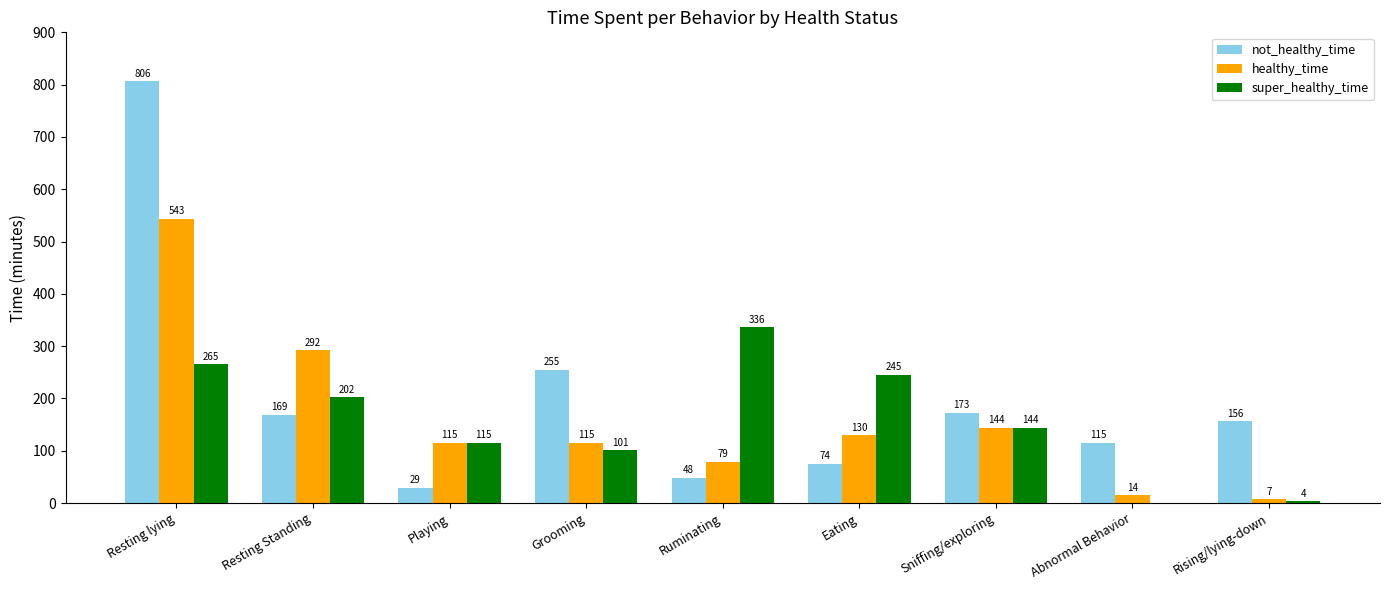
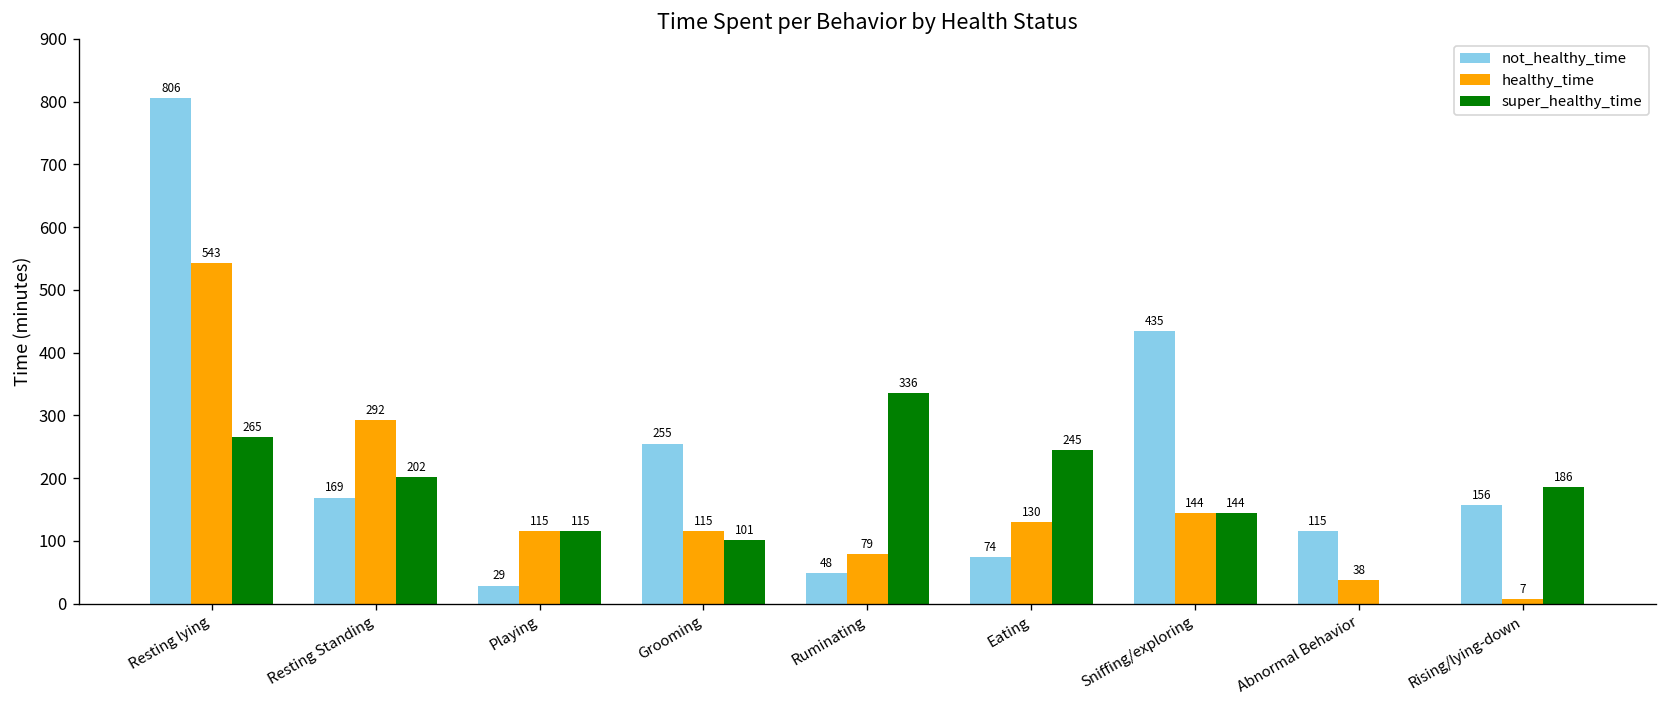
  {
    "not_healthy_time": {
      "Resting lying": 806,
      "Resting Standing": 169,
      "Playing": 29,
      "Grooming": 255,
      "Ruminating": 48,
      "Eating": 74,
-     "Sniffing/exploring": 173,
+     "Sniffing/exploring": 435,
      "Abnormal Behavior": 115,
      "Rising/lying-down": 156
    },
    "healthy_time": {
      "Resting lying": 543,
      "Resting Standing": 292,
      "Playing": 115,
      "Grooming": 115,
      "Ruminating": 79,
      "Eating": 130,
      "Sniffing/exploring": 144,
-     "Abnormal Behavior": 14,
+     "Abnormal Behavior": 38,
      "Rising/lying-down": 7
    },
    "super_healthy_time": {
      "Resting lying": 265,
      "Resting Standing": 202,
      "Playing": 115,
      "Grooming": 101,
      "Ruminating": 336,
      "Eating": 245,
      "Sniffing/exploring": 144,
-     "Rising/lying-down": 4
+     "Rising/lying-down": 186
    }
  }
